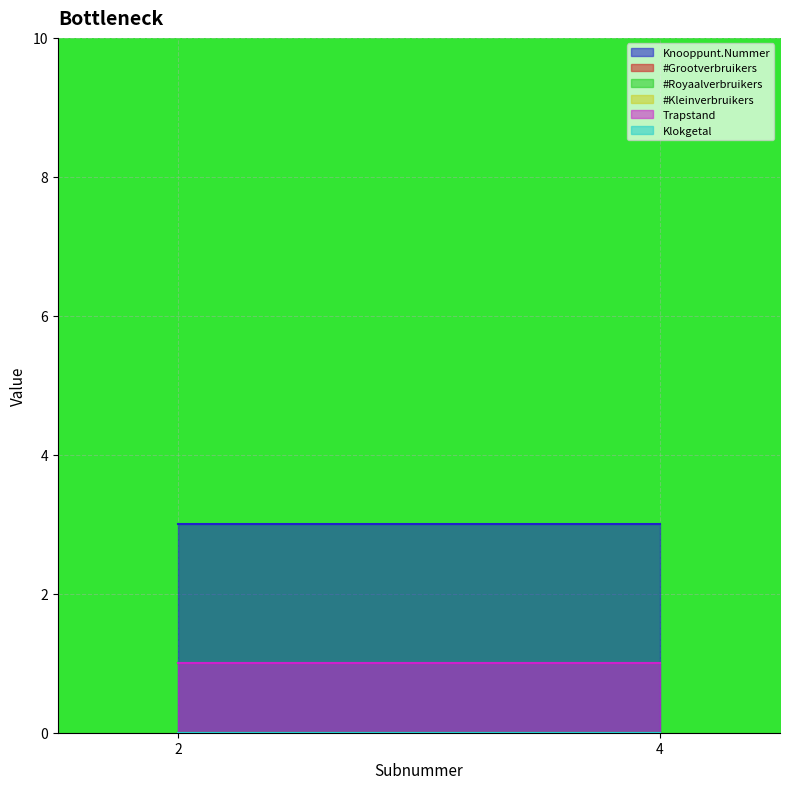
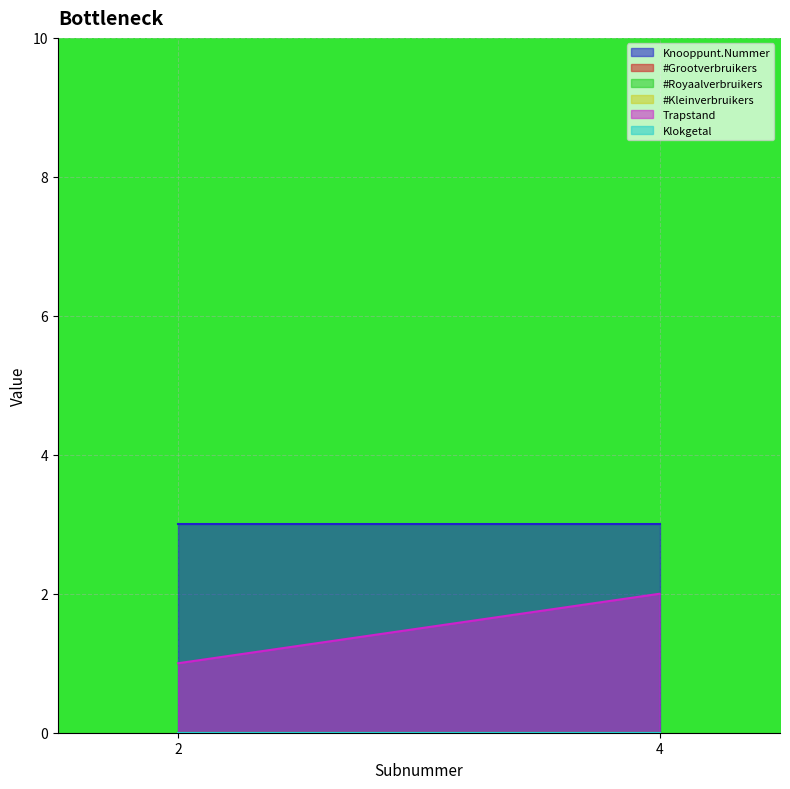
  {
    "Knooppunt.Nummer": {
      "2": 3,
      "4": 3
    },
    "Klokgetal": {
      "2": 0,
      "4": 0
    },
    "Trapstand": {
      "2": 1,
-     "4": 1
+     "4": 2
    }
  }
